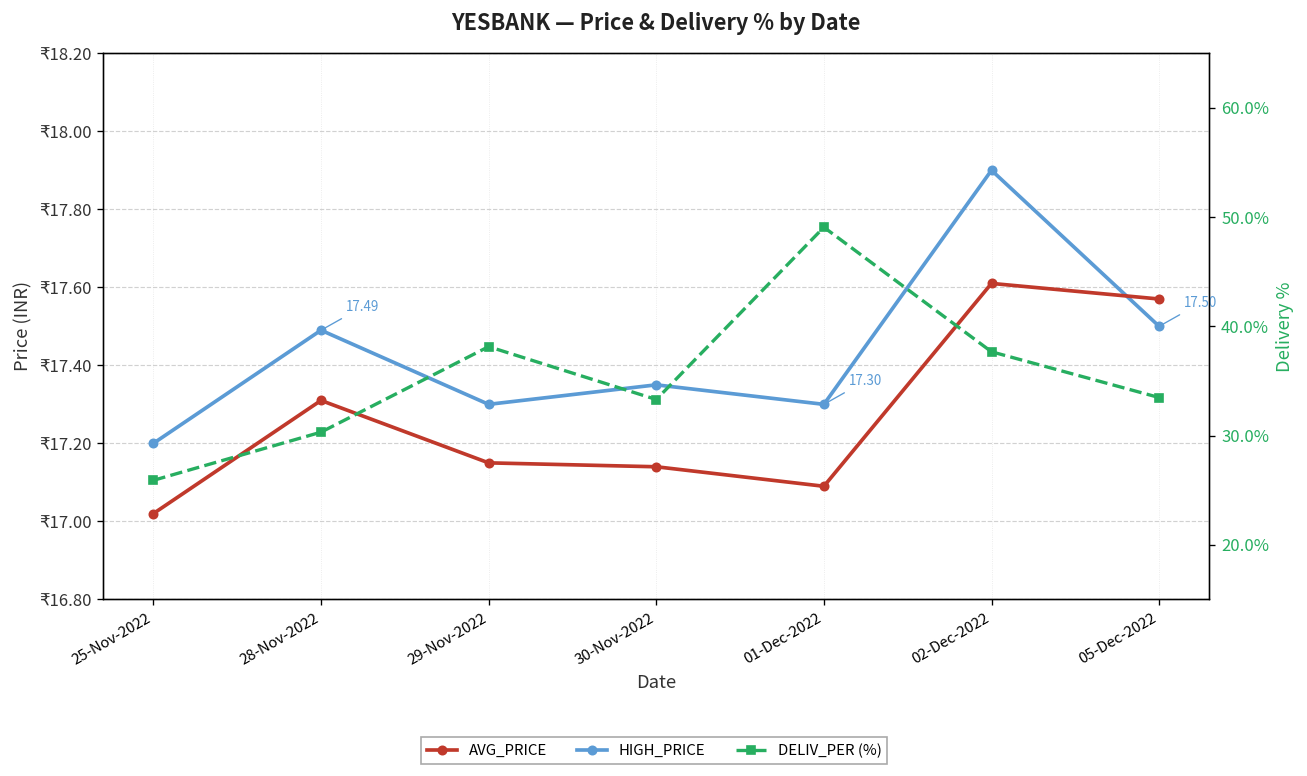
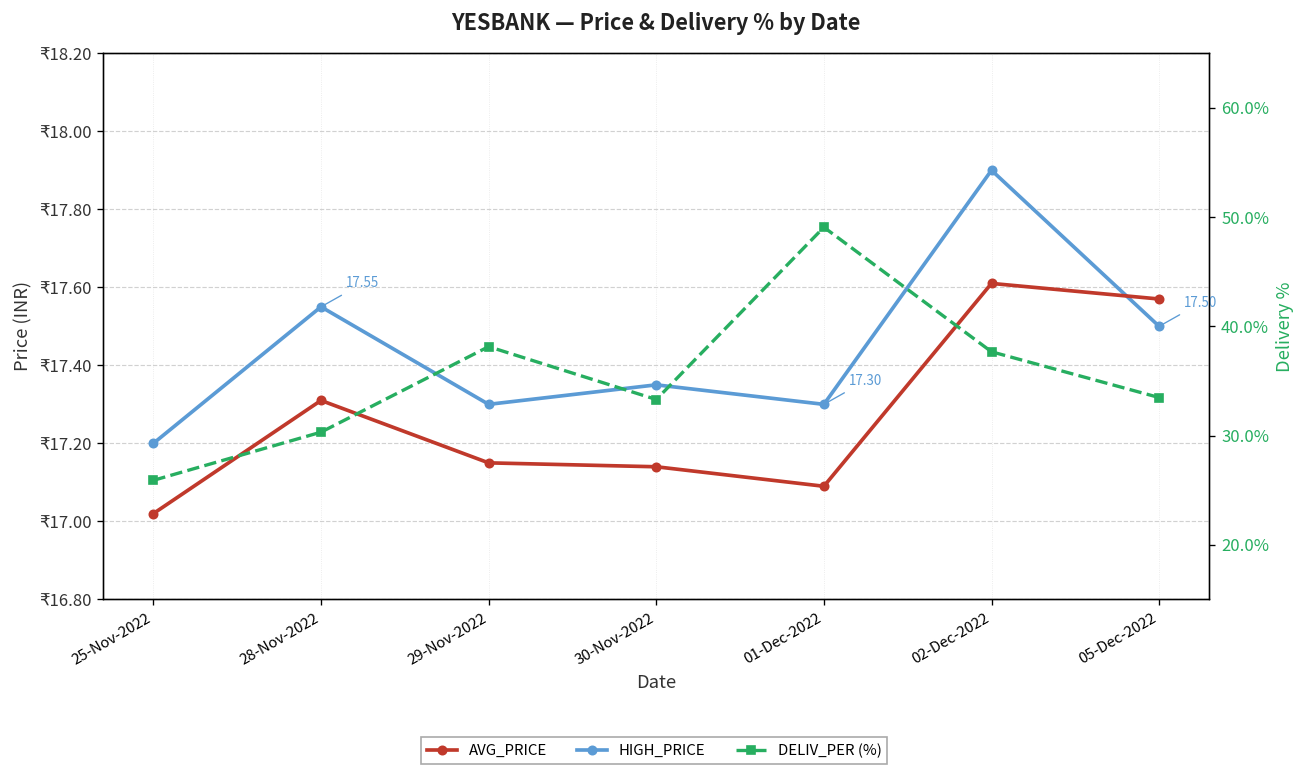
  {
    "HIGH_PRICE": {
-     "28-Nov-2022": 17.49,
+     "28-Nov-2022": 17.55,
      "01-Dec-2022": 17.30,
      "05-Dec-2022": 17.50
    }
  }
